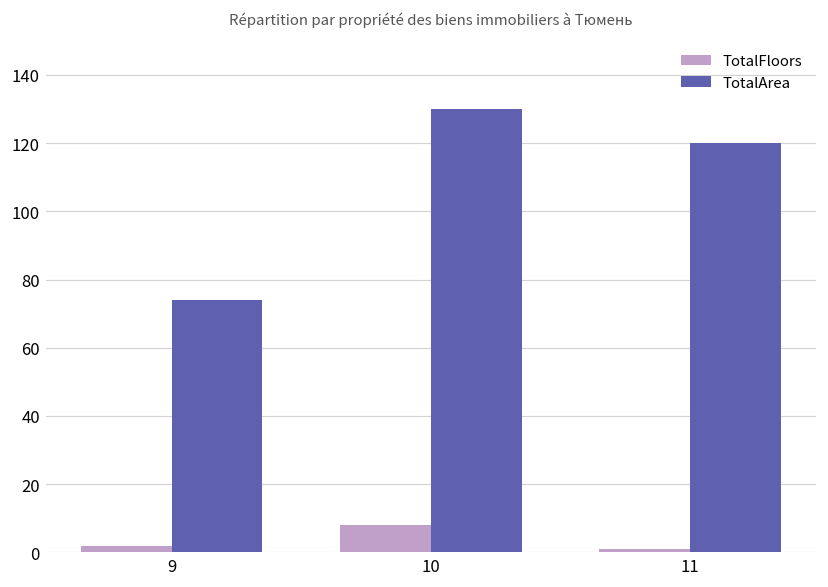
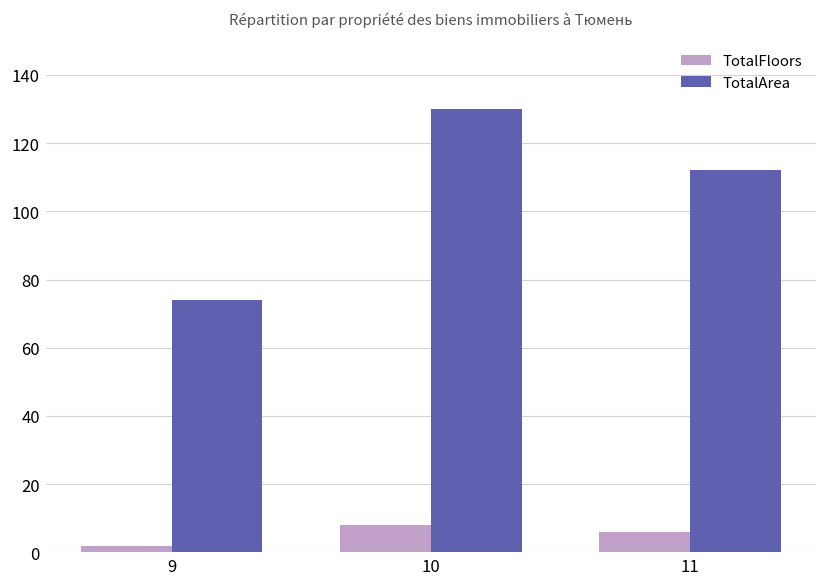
  {
    "TotalFloors": {
      "9": 2,
      "10": 8,
-     "11": 1
+     "11": 6
    },
    "TotalArea": {
      "9": 74,
      "10": 130,
-     "11": 120
+     "11": 112
    }
  }
